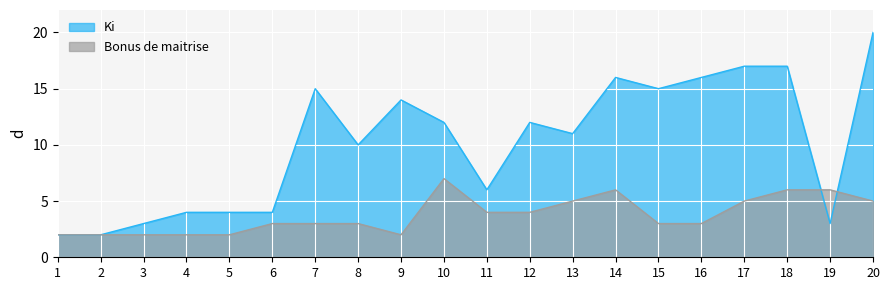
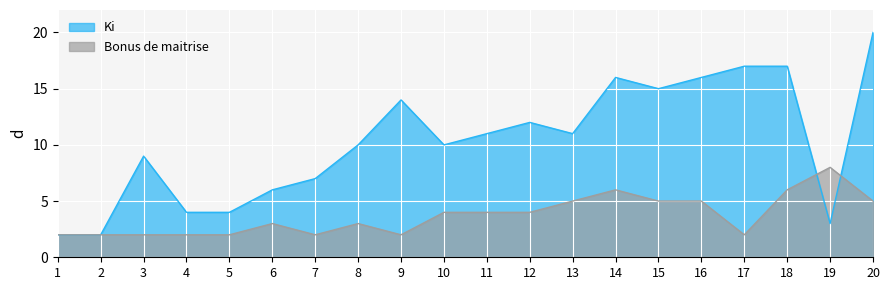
  {
    "Ki": {
-     "3": 3,
+     "3": 9,
      "4": 4,
      "5": 4,
-     "6": 4,
-     "7": 15,
+     "6": 6,
+     "7": 7,
      "8": 10,
      "9": 14,
-     "10": 12,
-     "11": 6,
+     "10": 10,
+     "11": 11,
      "12": 12,
      "13": 11,
      "14": 16,
      "15": 15,
      "16": 16,
      "17": 17,
      "18": 17,
      "19": 3,
      "20": 20
    },
    "Bonus de maitrise": {
      "3": 2,
      "4": 2,
      "5": 2,
      "6": 3,
-     "7": 3,
+     "7": 2,
      "8": 3,
      "9": 2,
-     "10": 7,
+     "10": 4,
      "11": 4,
      "12": 4,
      "13": 5,
      "14": 6,
-     "15": 3,
-     "16": 3,
-     "17": 5,
+     "15": 5,
+     "16": 5,
+     "17": 2,
      "18": 6,
-     "19": 6,
+     "19": 8,
      "20": 5
    }
  }
